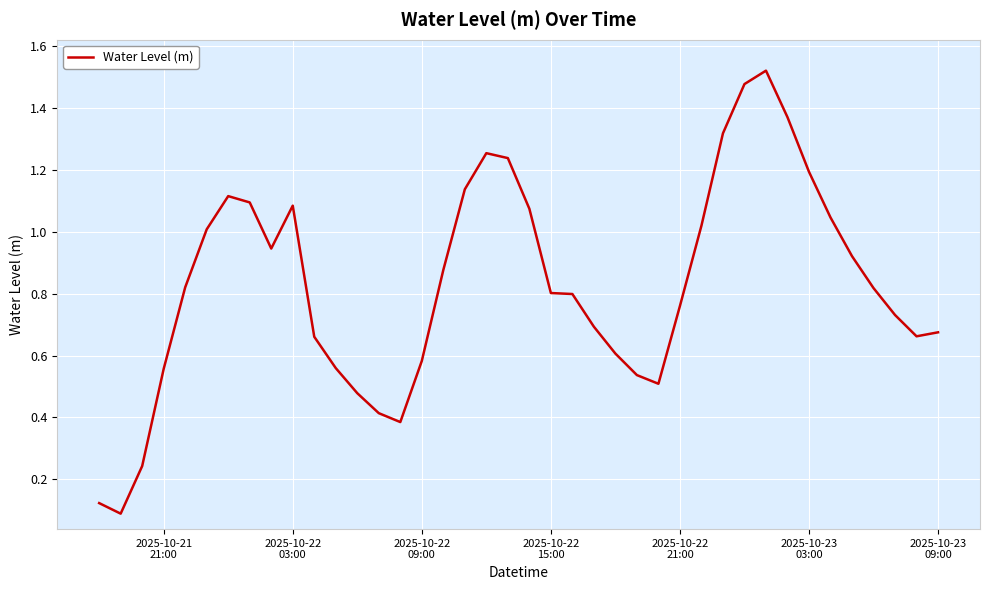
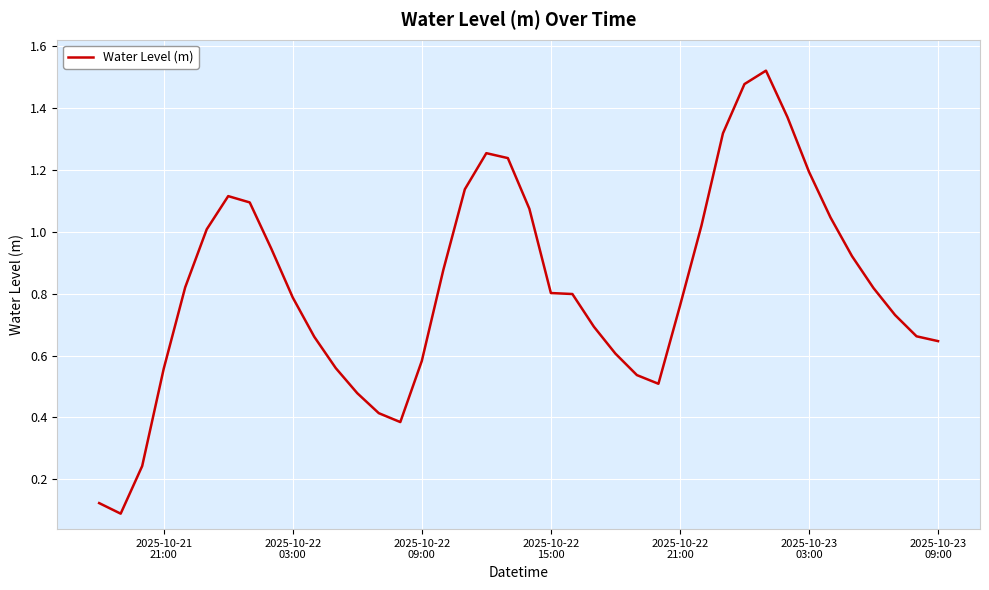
  {
    "2025-10-21 21:00": 0.56,
-   "2025-10-22 03:00": 1.08,
+   "2025-10-22 03:00": 0.79,
    "2025-10-22 09:00": 0.58,
    "2025-10-22 15:00": 0.80,
    "2025-10-22 21:00": 0.76,
    "2025-10-23 03:00": 1.19,
-   "2025-10-23 09:00": 0.68
+   "2025-10-23 09:00": 0.65
  }
